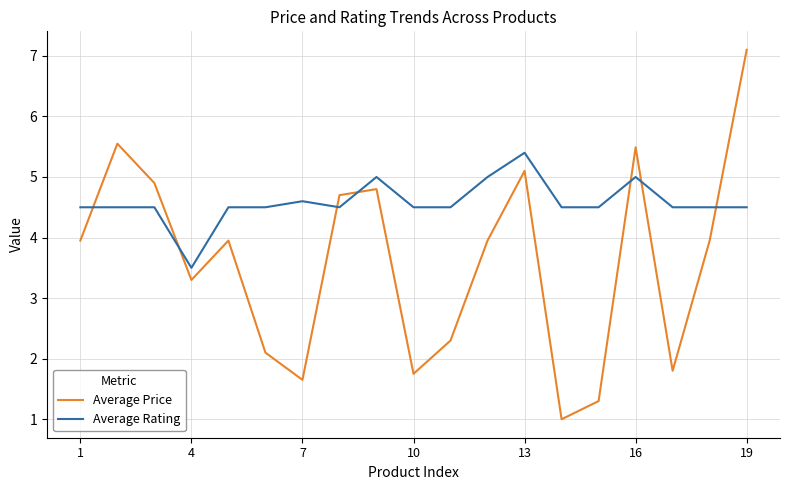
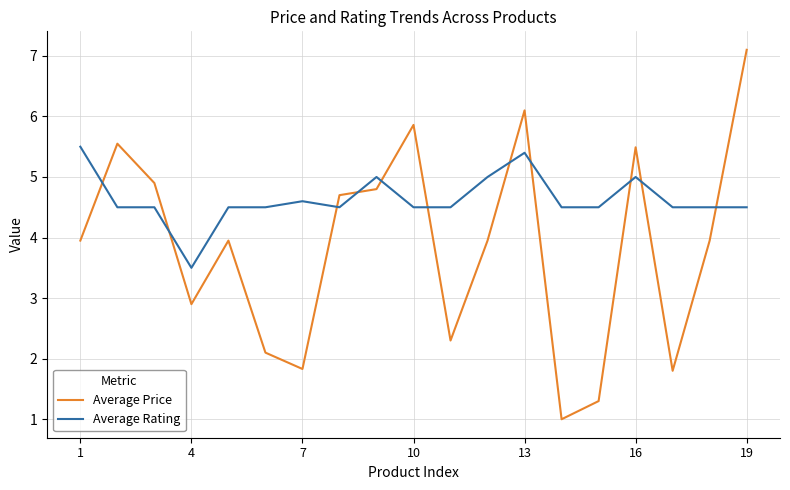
  {
    "Average Price": {
      "1": 4.0,
-     "4": 3.3,
-     "7": 1.7,
-     "10": 1.8,
-     "13": 5.1,
+     "4": 2.9,
+     "7": 1.8,
+     "10": 5.9,
+     "13": 6.1,
      "16": 5.5,
      "19": 7.1
    },
    "Average Rating": {
-     "1": 4.5,
+     "1": 5.5,
      "4": 3.5,
      "7": 4.6,
      "10": 4.5,
      "13": 5.4,
      "16": 5.0,
      "19": 4.5
    }
  }
